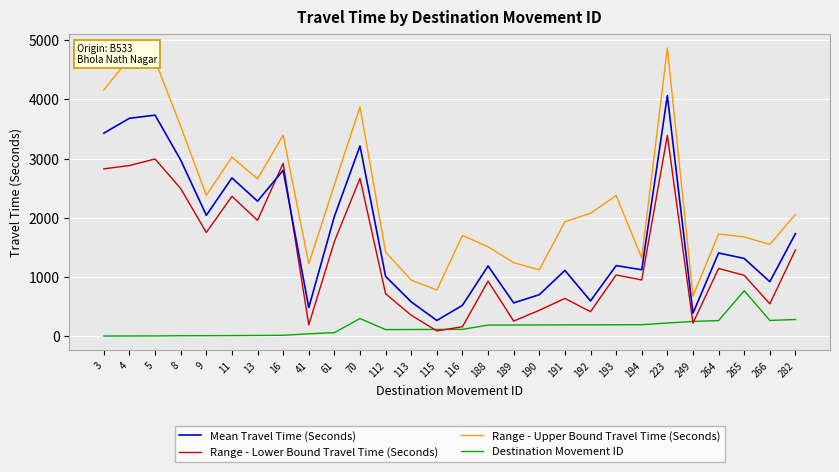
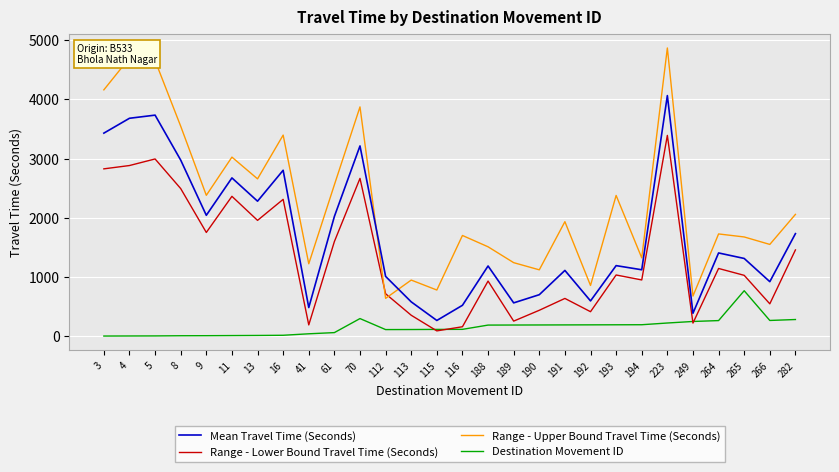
  {
    "Mean Travel Time (Seconds)": {
      "3": 3400,
      "4": 3700,
      "5": 3700,
      "8": 3000,
      "9": 2000,
      "11": 2700,
      "13": 2300,
      "16": 2800,
      "41": 500,
      "61": 2000,
      "70": 3200,
      "112": 1000,
      "113": 600,
      "115": 300,
      "116": 500,
      "188": 1200,
      "189": 600,
      "190": 700,
      "191": 1100,
      "192": 600,
      "193": 1200,
      "194": 1100,
      "223": 4100,
      "249": 400,
      "264": 1400,
      "265": 1300,
      "266": 900,
      "282": 1700
    },
    "Range - Lower Bound Travel Time (Seconds)": {
      "3": 2800,
      "4": 2900,
      "5": 3000,
      "8": 2500,
      "9": 1800,
      "11": 2400,
      "13": 2000,
-     "16": 2900,
+     "16": 2300,
      "41": 200,
      "61": 1600,
      "70": 2700,
      "112": 700,
      "113": 400,
      "116": 200,
      "188": 900,
      "189": 300,
      "190": 400,
      "191": 600,
      "192": 400,
      "193": 1000,
      "194": 1000,
      "223": 3400,
      "264": 1100,
      "265": 1000,
      "266": 500,
      "282": 1500
    },
    "Range - Upper Bound Travel Time (Seconds)": {
      "3": 4200,
      "8": 3500,
      "9": 2400,
      "11": 3000,
      "13": 2700,
      "16": 3400,
      "41": 1200,
      "61": 2600,
      "70": 3900,
-     "112": 1400,
+     "112": 600,
      "113": 900,
      "115": 800,
      "116": 1700,
      "188": 1500,
      "189": 1200,
      "190": 1100,
      "191": 1900,
-     "192": 2100,
+     "192": 900,
      "193": 2400,
      "194": 1300,
      "223": 4900,
      "249": 700,
      "264": 1700,
      "265": 1700,
      "266": 1600,
      "282": 2100
    },
    "Destination Movement ID": {
      "3": 0,
      "4": 0,
      "5": 0,
      "8": 0,
      "9": 0,
      "11": 0,
      "13": 0,
      "16": 0,
      "41": 0,
      "61": 100,
      "70": 300,
      "112": 100,
      "113": 100,
      "116": 100,
      "188": 200,
      "189": 200,
      "190": 200,
      "191": 200,
      "192": 200,
      "193": 200,
      "194": 200,
      "223": 200,
      "264": 300,
      "265": 800,
      "266": 300,
      "282": 300
    }
  }
